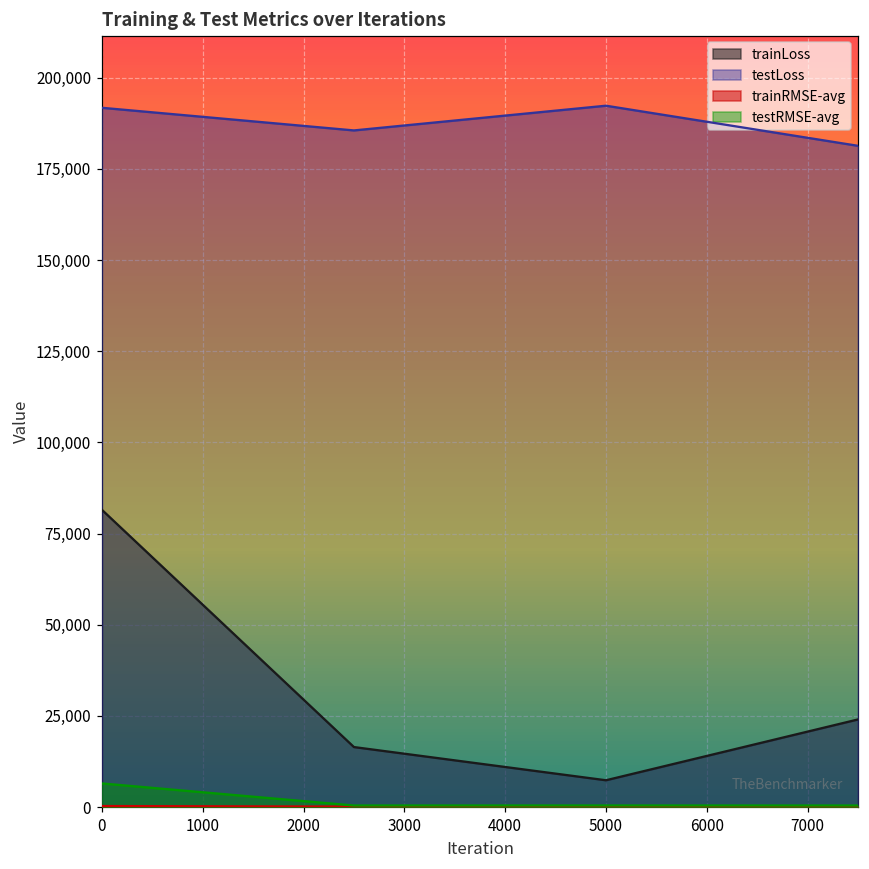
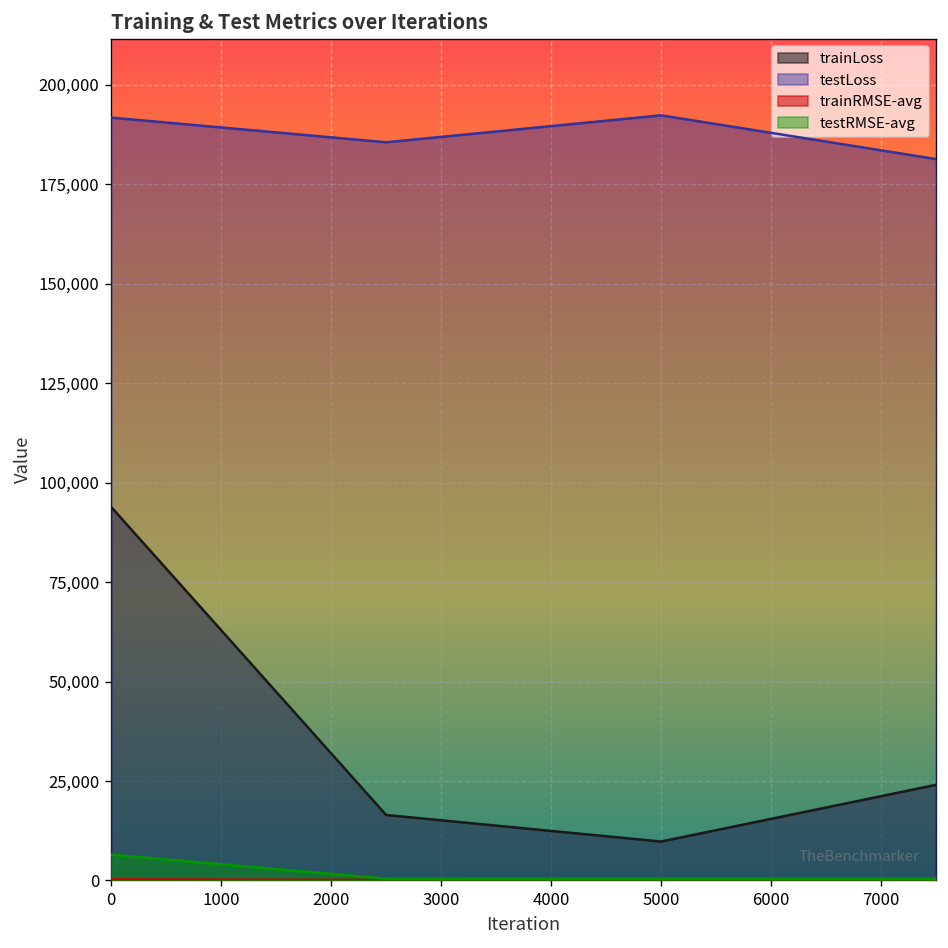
  {
    "trainLoss": {
-     "0": "82,000",
-     "5000": "7,000"
+     "0": "94,000",
+     "5000": "10,000"
    },
    "testLoss": {
      "0": "192,000",
      "5000": "192,000"
    },
    "trainRMSE-avg": {
      "0": "0"
    },
    "testRMSE-avg": {
      "0": "6,000"
    }
  }
